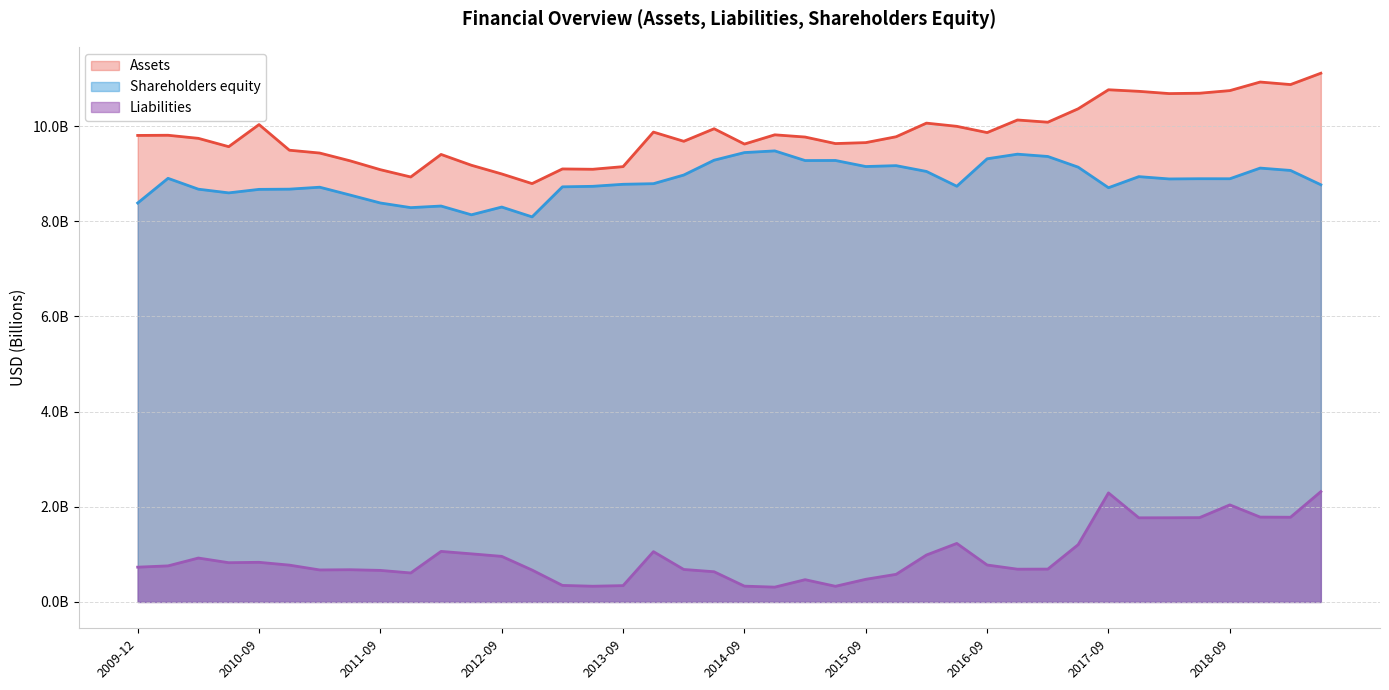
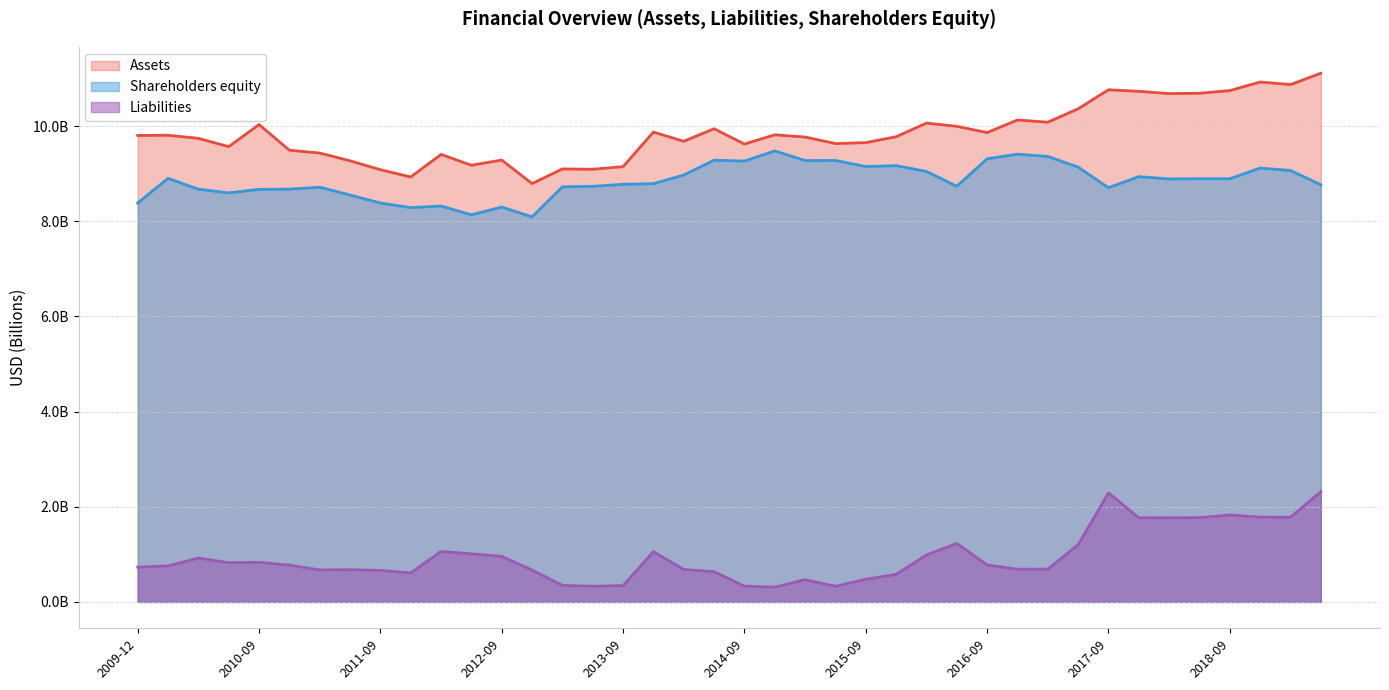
  {
    "Assets": {
      "2009-12": 9800000000,
      "2010-09": 10000000000,
      "2011-09": 9100000000,
-     "2012-09": 9000000000,
+     "2012-09": 9300000000,
      "2013-09": 9100000000,
      "2014-09": 9600000000,
      "2015-09": 9700000000,
      "2016-09": 9900000000,
      "2017-09": 10800000000,
      "2018-09": 10700000000
    },
    "Shareholders equity": {
      "2009-12": 8400000000,
      "2010-09": 8700000000,
      "2011-09": 8400000000,
      "2012-09": 8300000000,
      "2013-09": 8800000000,
-     "2014-09": 9400000000,
+     "2014-09": 9300000000,
      "2015-09": 9200000000,
      "2016-09": 9300000000,
      "2017-09": 8700000000,
      "2018-09": 8900000000
    },
    "Liabilities": {
      "2009-12": 700000000,
      "2010-09": 800000000,
      "2011-09": 700000000,
      "2012-09": 1000000000,
      "2013-09": 300000000,
      "2014-09": 300000000,
      "2015-09": 500000000,
      "2016-09": 800000000,
      "2017-09": 2300000000,
-     "2018-09": 2000000000
+     "2018-09": 1800000000
    }
  }
